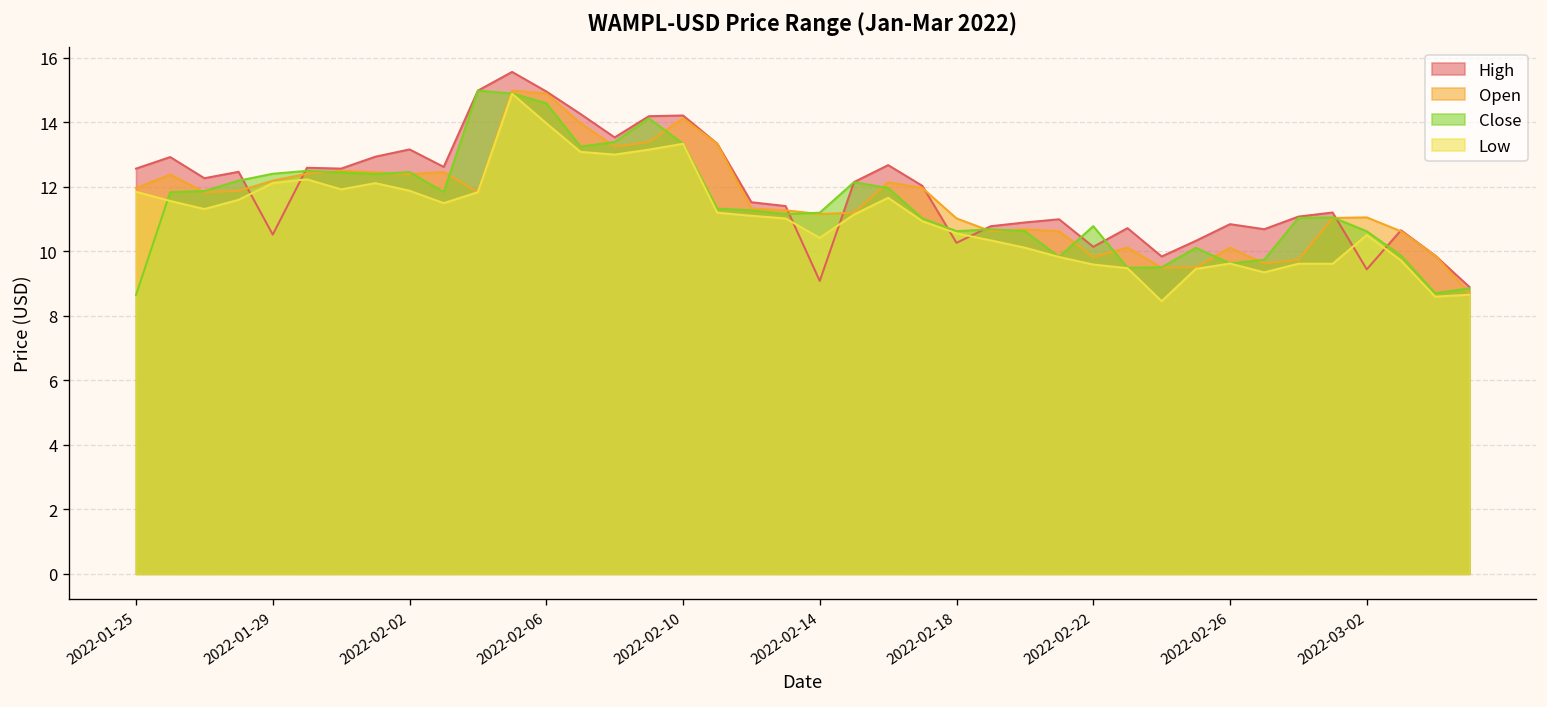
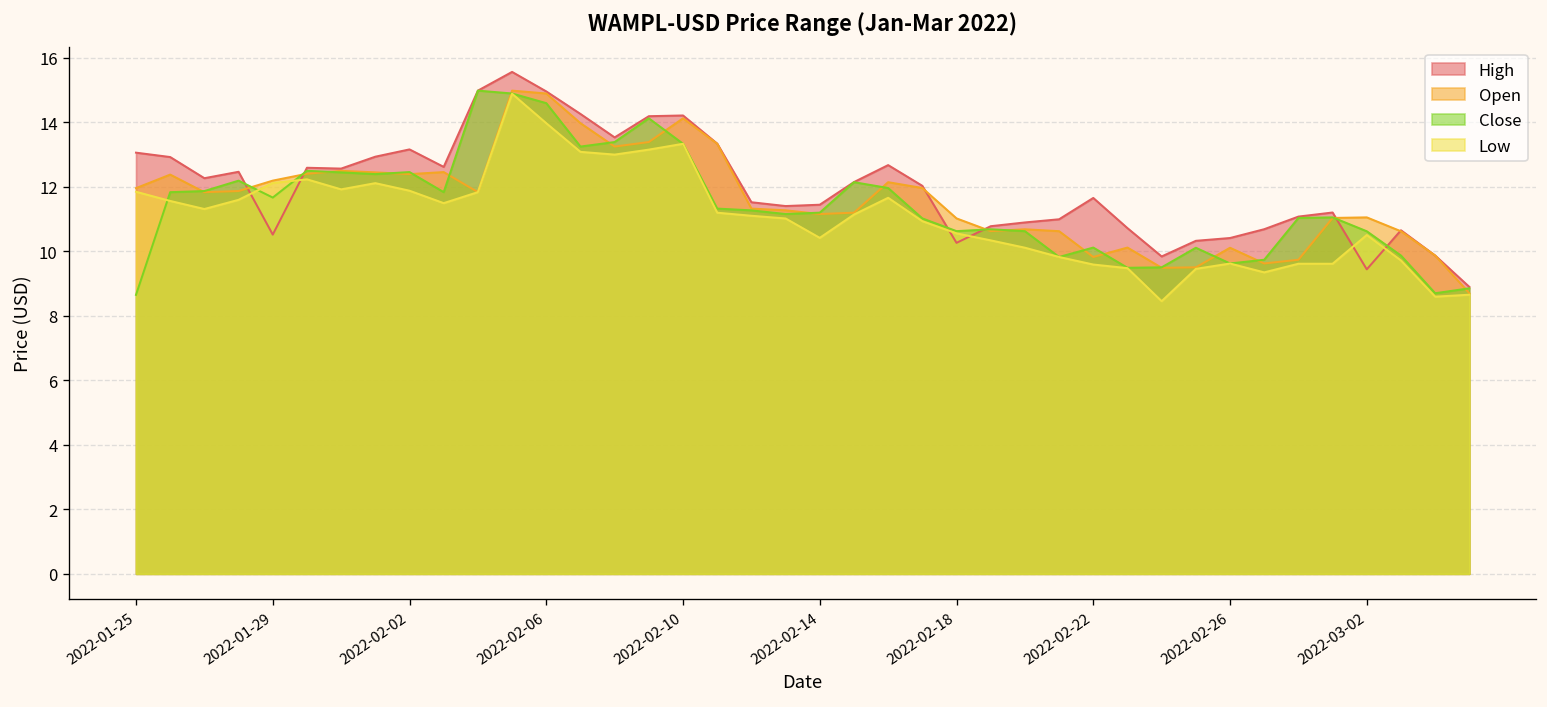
  {
    "High": {
-     "2022-01-25": 12.6,
+     "2022-01-25": 13.1,
      "2022-01-29": 10.5,
      "2022-02-02": 13.2,
-     "2022-02-14": 9.1,
+     "2022-02-14": 11.4,
      "2022-02-18": 10.3,
-     "2022-02-22": 10.1,
-     "2022-02-26": 10.8,
+     "2022-02-22": 11.7,
+     "2022-02-26": 10.4,
      "2022-03-02": 9.4
    },
    "Close": {
      "2022-01-25": 8.6,
-     "2022-01-29": 12.4,
+     "2022-01-29": 11.7,
      "2022-02-06": 14.6,
-     "2022-02-22": 10.8,
+     "2022-02-22": 10.1,
      "2022-03-02": 10.6
    }
  }
